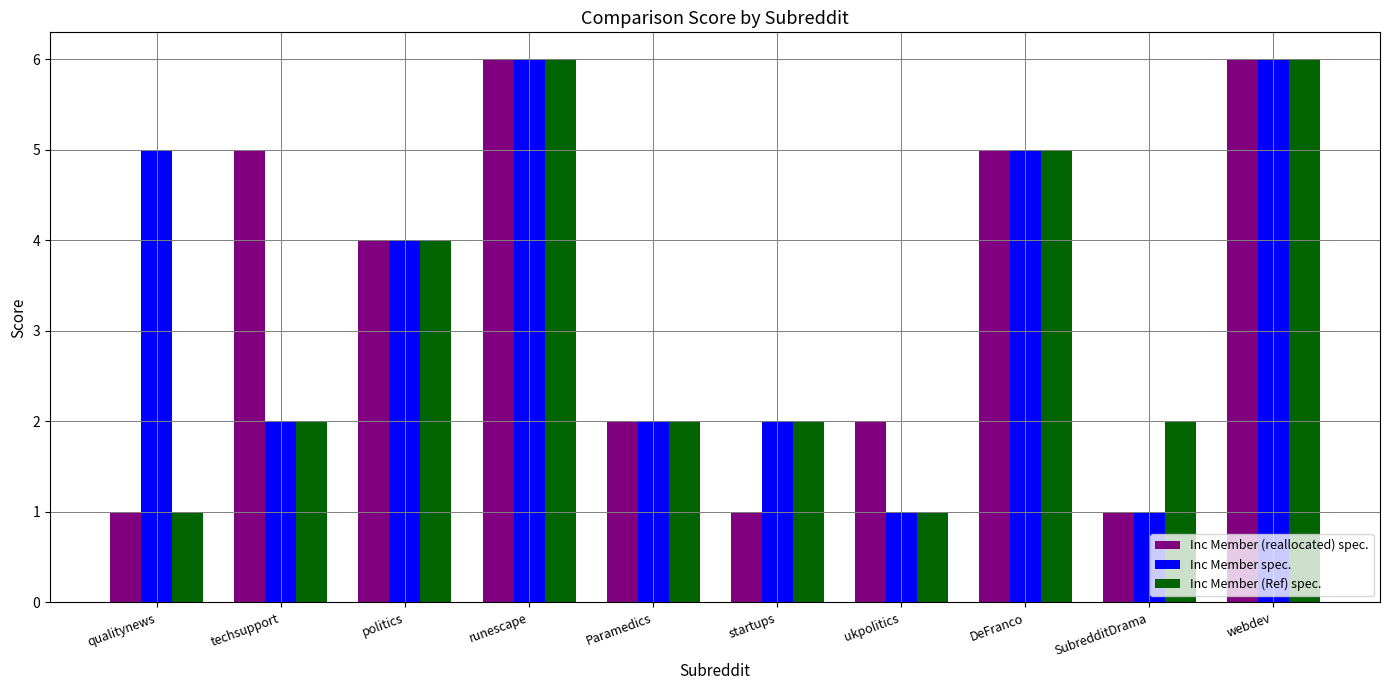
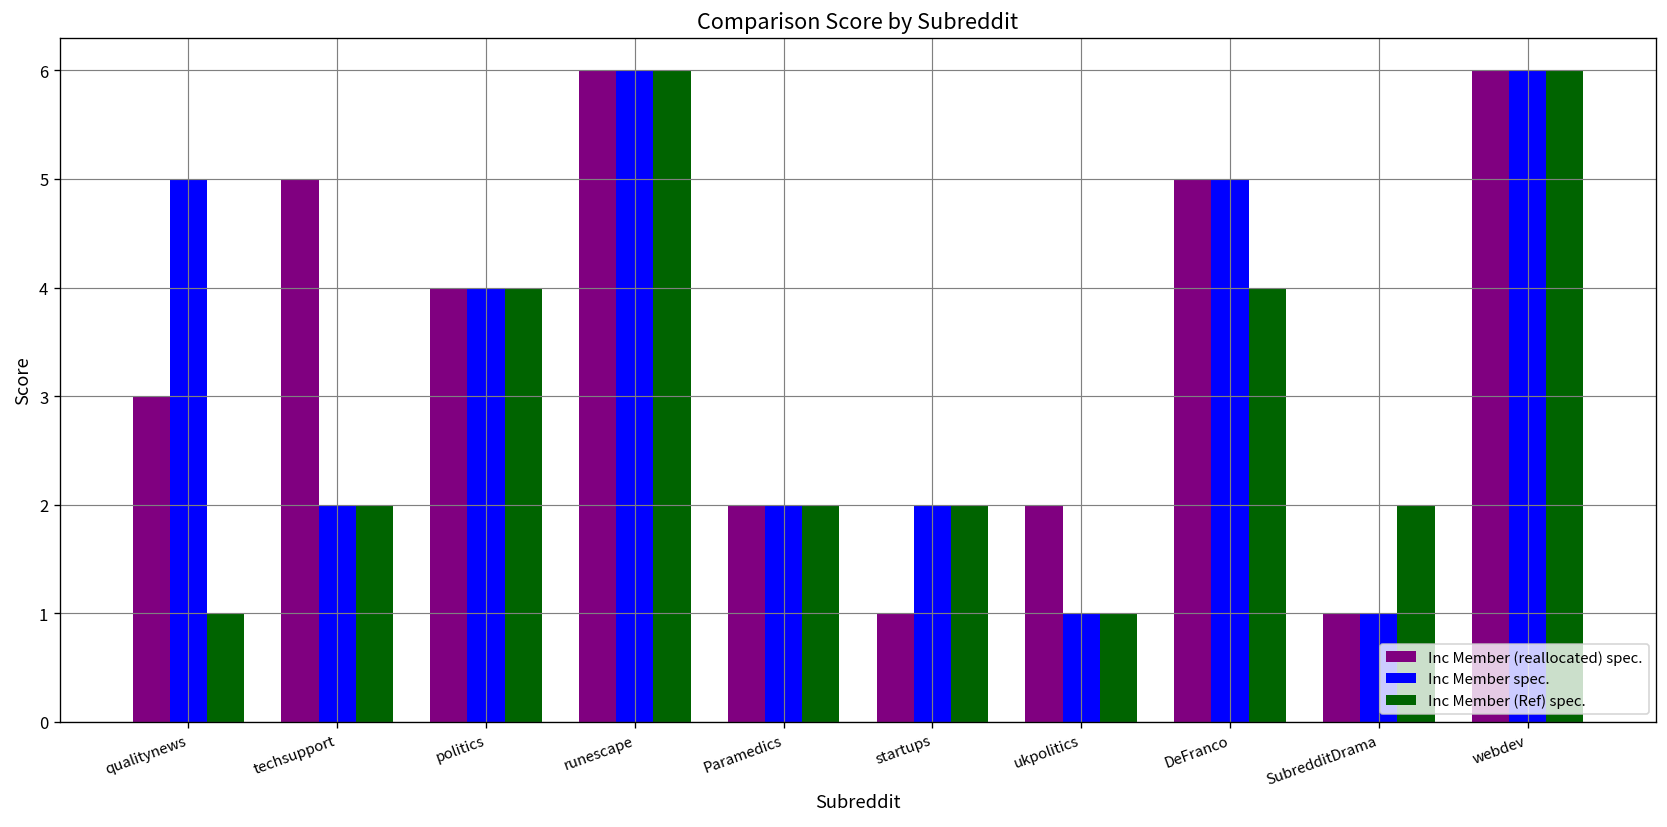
  {
    "Inc Member (reallocated) spec.": {
-     "qualitynews": 1,
+     "qualitynews": 3,
      "techsupport": 5,
      "politics": 4,
      "runescape": 6,
      "Paramedics": 2,
      "startups": 1,
      "ukpolitics": 2,
      "DeFranco": 5,
      "SubredditDrama": 1,
      "webdev": 6
    },
    "Inc Member spec.": {
      "qualitynews": 5,
      "techsupport": 2,
      "politics": 4,
      "runescape": 6,
      "Paramedics": 2,
      "startups": 2,
      "ukpolitics": 1,
      "DeFranco": 5,
      "SubredditDrama": 1,
      "webdev": 6
    },
    "Inc Member (Ref) spec.": {
      "qualitynews": 1,
      "techsupport": 2,
      "politics": 4,
      "runescape": 6,
      "Paramedics": 2,
      "startups": 2,
      "ukpolitics": 1,
-     "DeFranco": 5,
+     "DeFranco": 4,
      "SubredditDrama": 2,
      "webdev": 6
    }
  }
